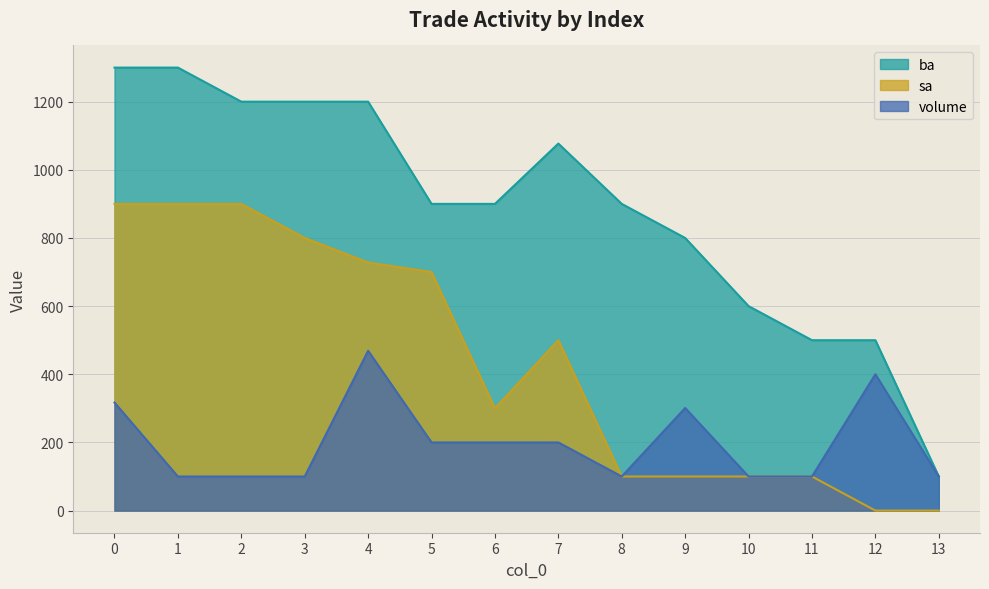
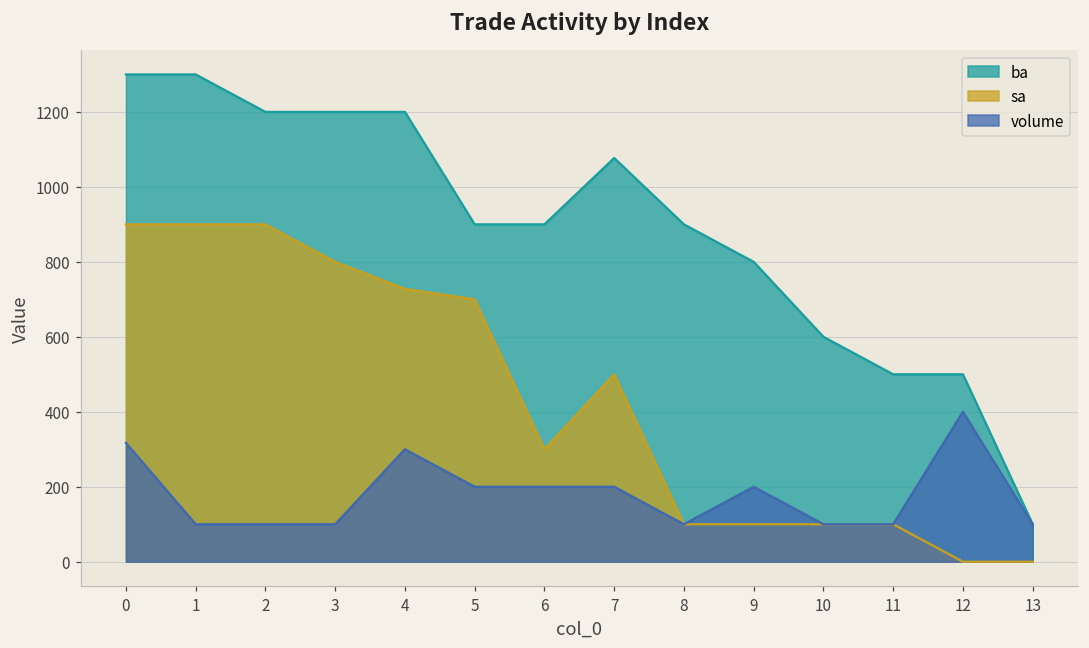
  {
    "ba": {
      "0": 1300,
      "1": 1300,
      "2": 1200,
      "3": 1200,
      "4": 1200,
      "5": 900,
      "6": 900,
      "7": 1080,
      "8": 900,
      "9": 800,
      "10": 600,
      "11": 500,
      "12": 500
    },
    "sa": {
      "0": 900,
      "1": 900,
      "2": 900,
      "3": 800,
      "4": 730,
      "5": 700,
      "6": 300,
      "7": 500,
      "9": 100,
      "12": 0,
      "13": 0
    },
    "volume": {
      "0": 320,
      "1": 100,
      "2": 100,
      "3": 100,
-     "4": 470,
+     "4": 300,
      "5": 200,
      "6": 200,
      "7": 200,
-     "9": 300,
+     "9": 200,
      "12": 400
    }
  }
